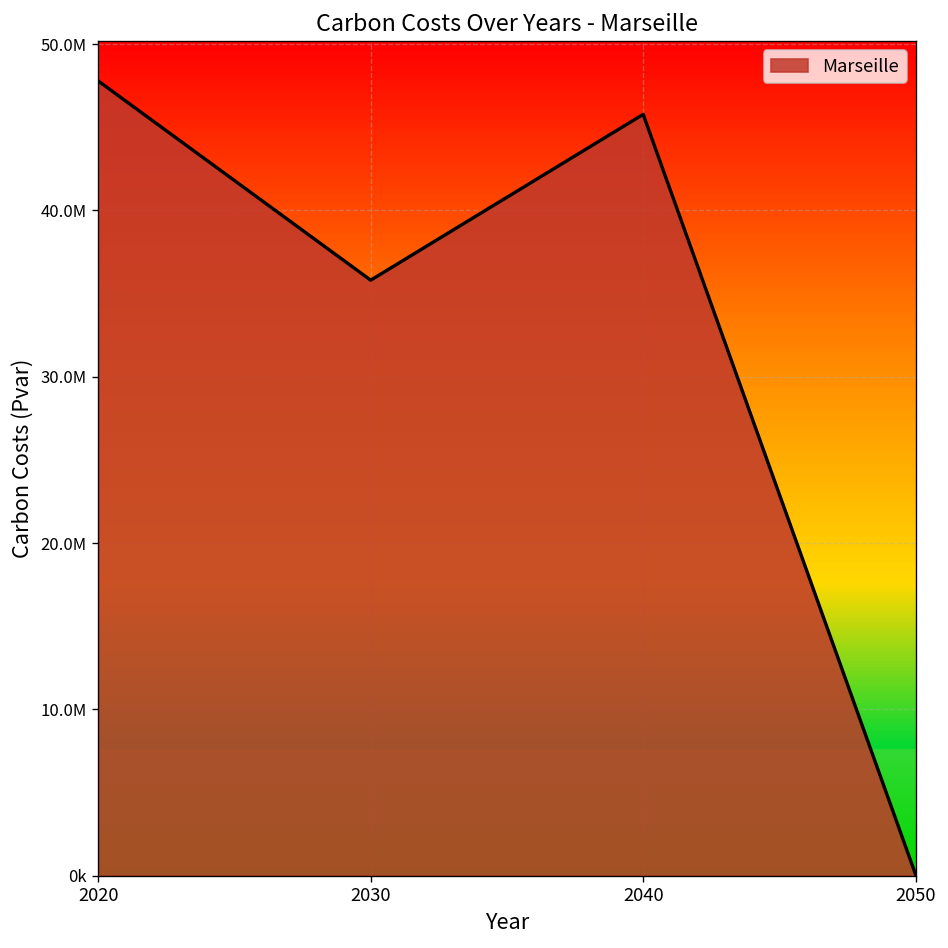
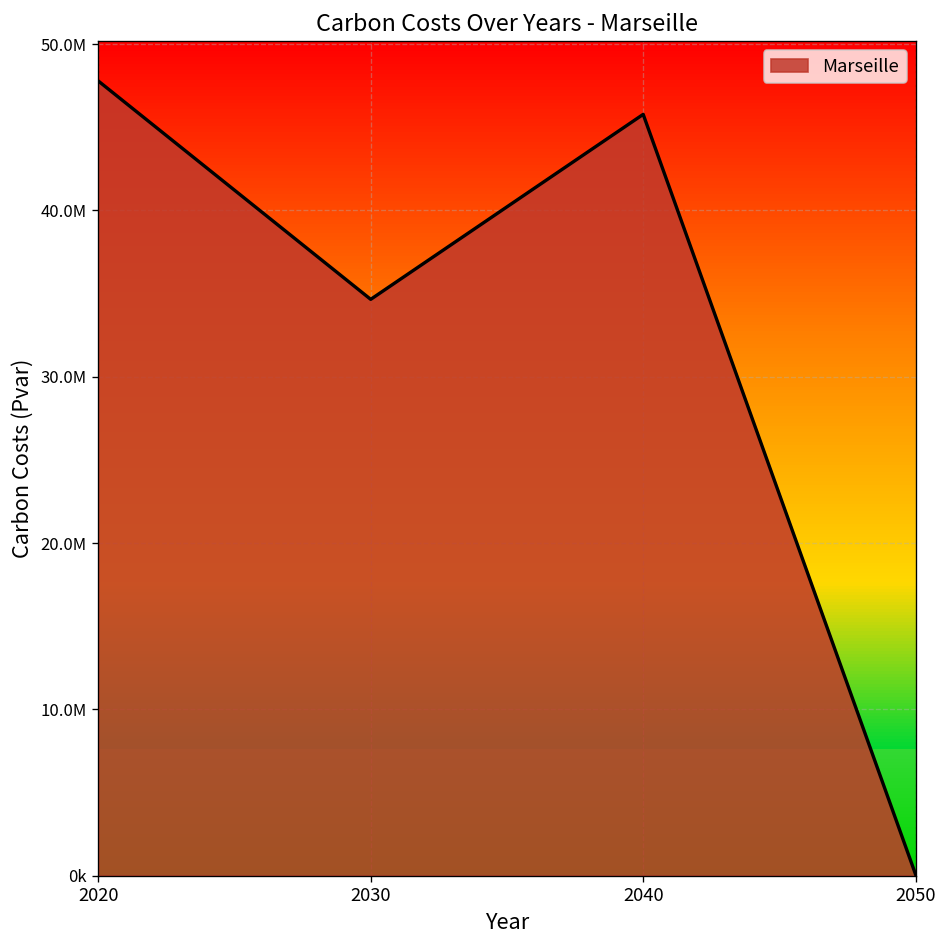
  {
    "2020": 47800000,
-   "2030": 35800000,
+   "2030": 34700000,
    "2040": 45800000,
    "2050": 100000
  }
